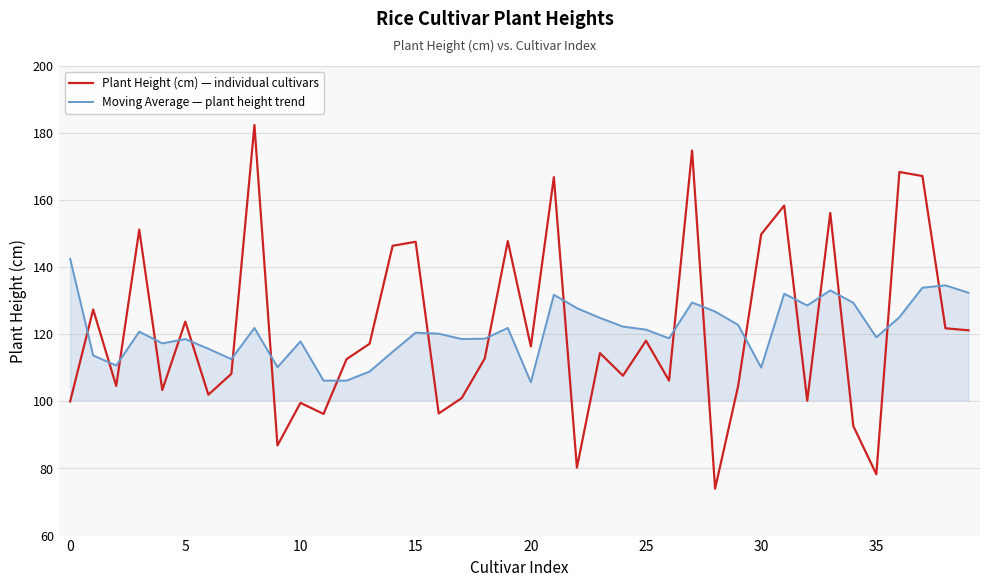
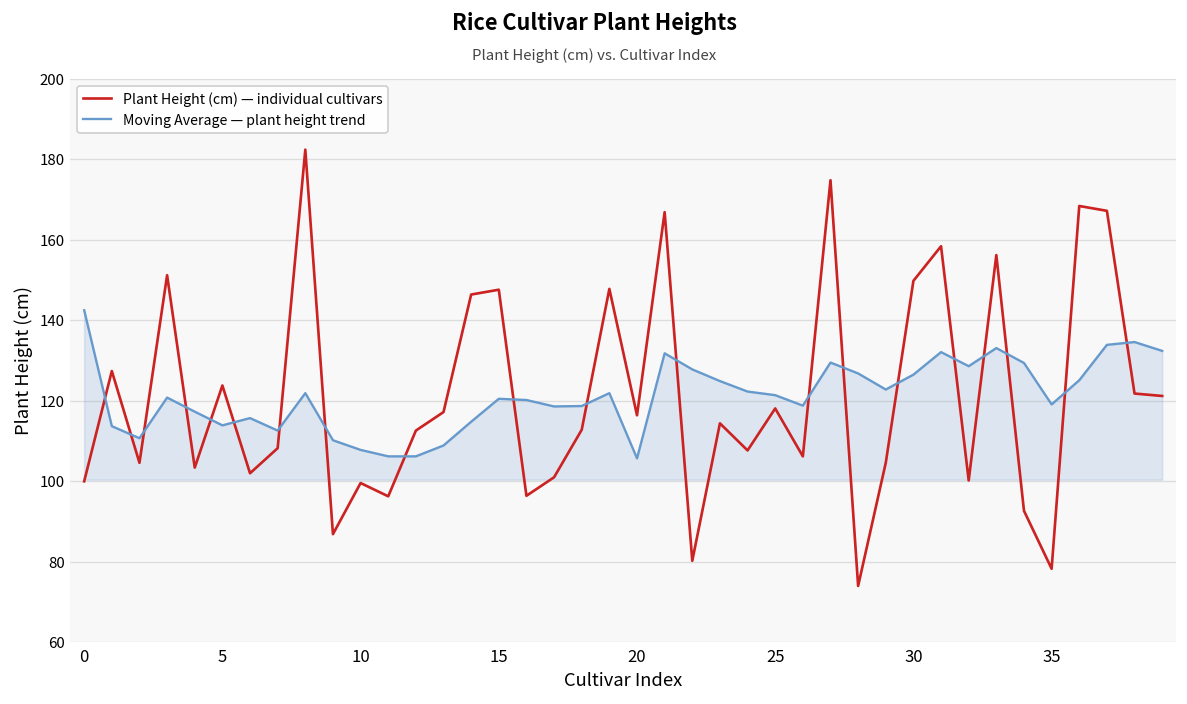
  {
    "Plant Height (cm) — individual cultivars": {
      "0": 100,
      "5": 124,
      "10": 100,
      "15": 148,
      "20": 116,
      "25": 118,
      "30": 150,
      "35": 78
    },
    "Moving Average — plant height trend": {
      "0": 143,
-     "5": 119,
-     "10": 118,
+     "5": 114,
+     "10": 108,
      "15": 121,
      "20": 106,
      "25": 121,
-     "30": 110,
+     "30": 127,
      "35": 119
    }
  }
